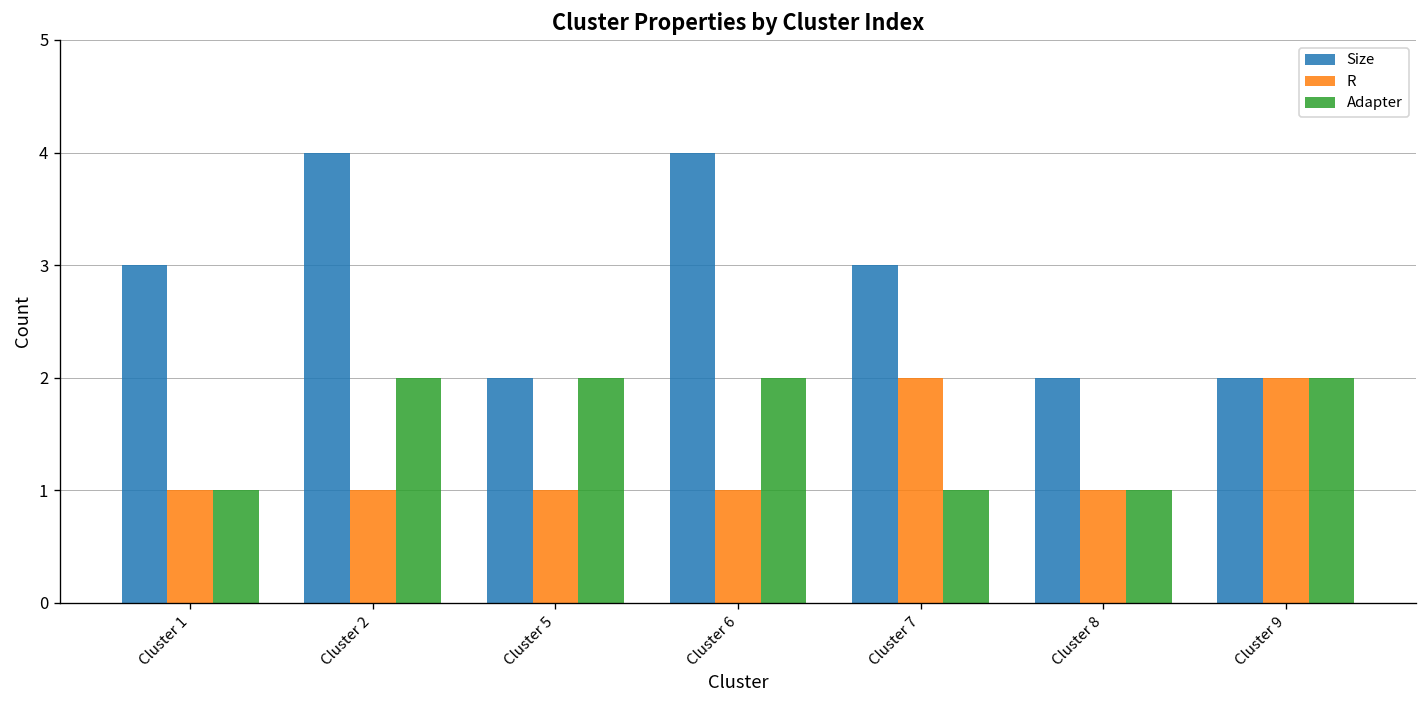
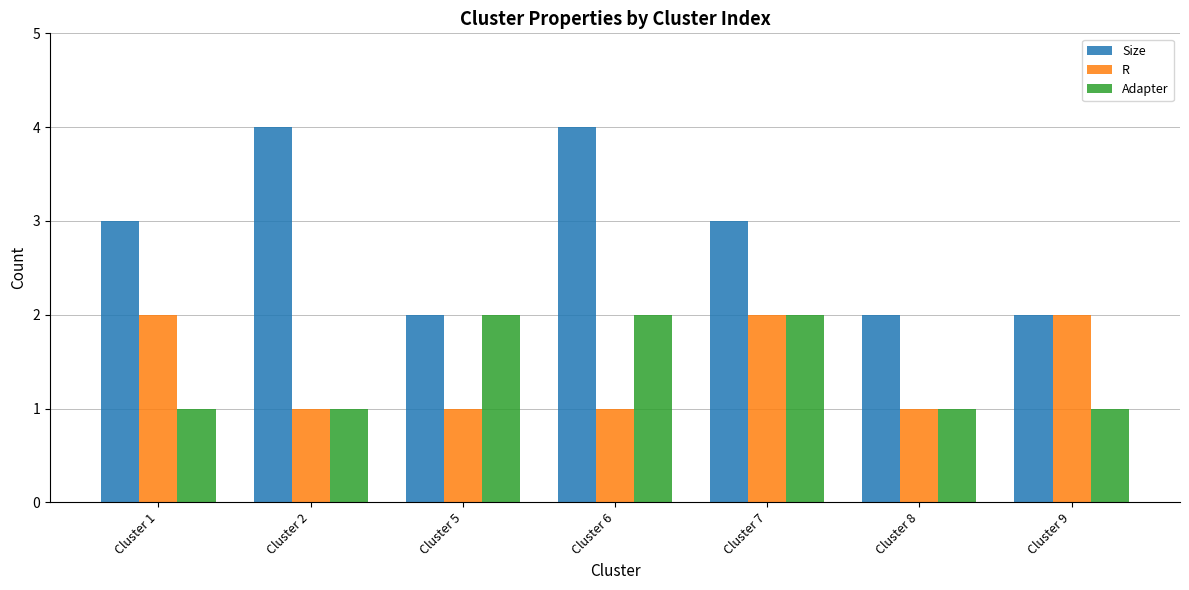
  {
    "Size": {
      "Cluster 1": 3,
      "Cluster 2": 4,
      "Cluster 5": 2,
      "Cluster 6": 4,
      "Cluster 7": 3,
      "Cluster 8": 2,
      "Cluster 9": 2
    },
    "R": {
-     "Cluster 1": 1,
+     "Cluster 1": 2,
      "Cluster 2": 1,
      "Cluster 5": 1,
      "Cluster 6": 1,
      "Cluster 7": 2,
      "Cluster 8": 1,
      "Cluster 9": 2
    },
    "Adapter": {
      "Cluster 1": 1,
-     "Cluster 2": 2,
+     "Cluster 2": 1,
      "Cluster 5": 2,
      "Cluster 6": 2,
-     "Cluster 7": 1,
+     "Cluster 7": 2,
      "Cluster 8": 1,
-     "Cluster 9": 2
+     "Cluster 9": 1
    }
  }
